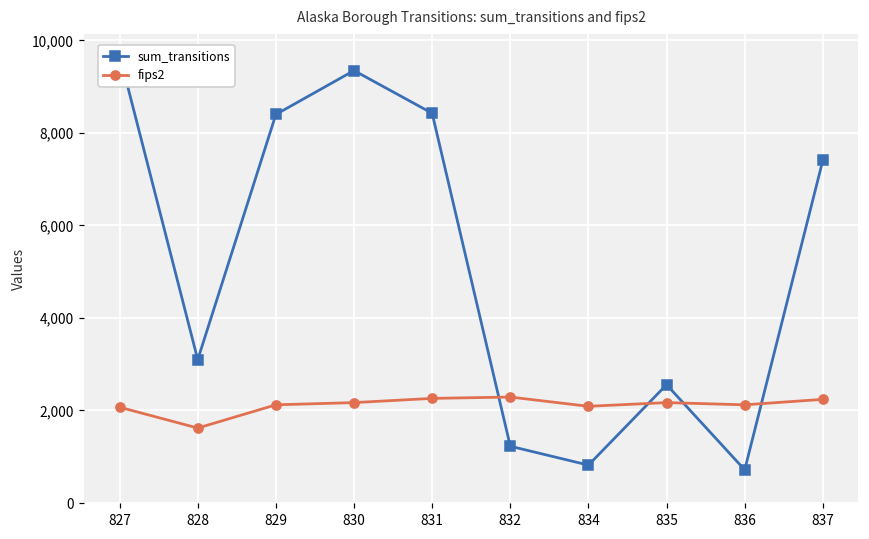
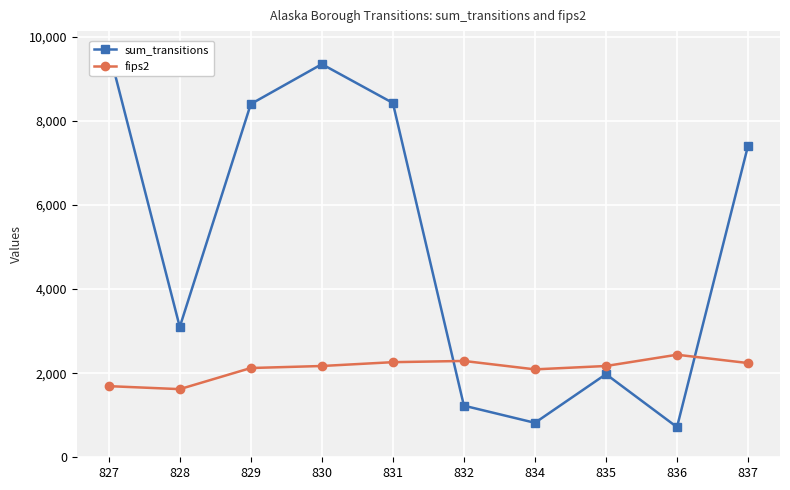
  {
    "sum_transitions": {
      "828": "3,100",
      "829": "8,400",
      "830": "9,300",
      "831": "8,400",
      "832": "1,200",
      "834": "800",
-     "835": "2,600",
+     "835": "2,000",
      "836": "700",
      "837": "7,400"
    },
    "fips2": {
-     "827": "2,100",
+     "827": "1,700",
      "828": "1,600",
      "829": "2,100",
      "830": "2,200",
      "831": "2,300",
      "832": "2,300",
      "834": "2,100",
      "835": "2,200",
-     "836": "2,100",
+     "836": "2,400",
      "837": "2,200"
    }
  }
